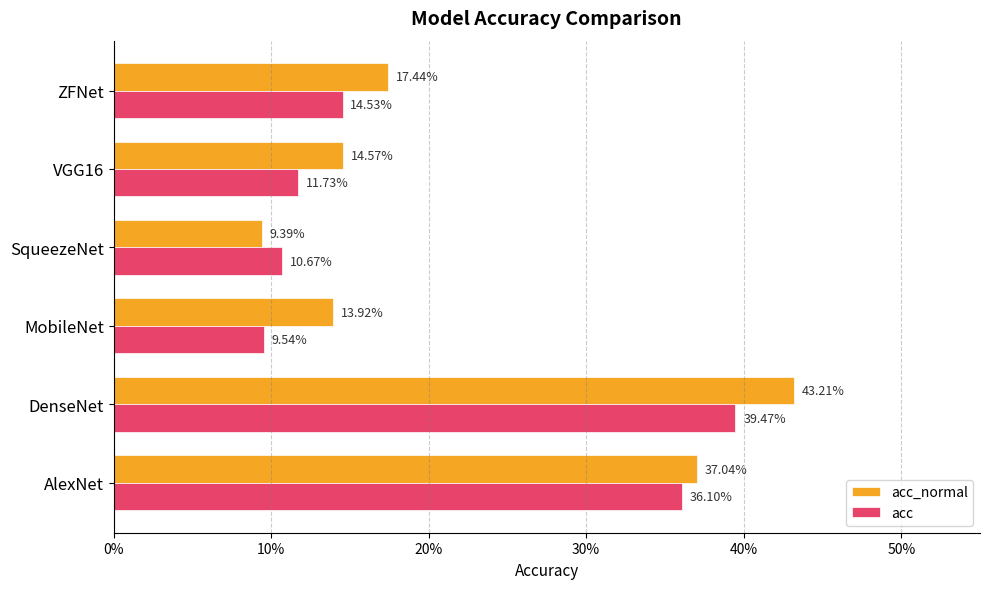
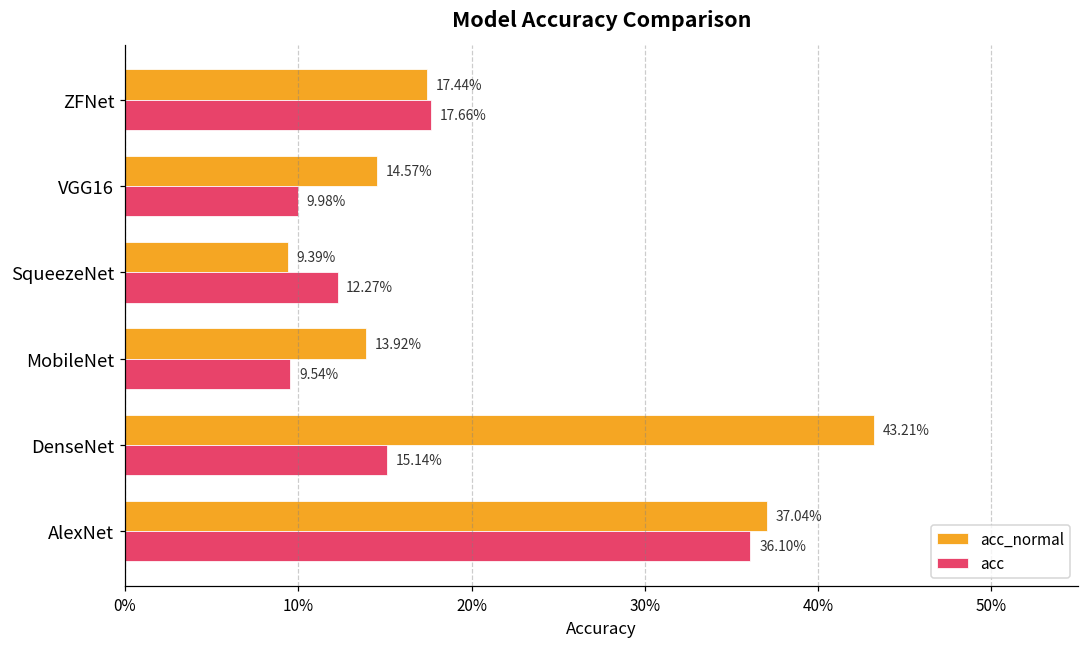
  {
    "acc_normal": {
      "ZFNet": "17.44%",
      "VGG16": "14.57%",
      "SqueezeNet": "9.39%",
      "MobileNet": "13.92%",
      "DenseNet": "43.21%",
      "AlexNet": "37.04%"
    },
    "acc": {
-     "ZFNet": "14.53%",
-     "VGG16": "11.73%",
-     "SqueezeNet": "10.67%",
+     "ZFNet": "17.66%",
+     "VGG16": "9.98%",
+     "SqueezeNet": "12.27%",
      "MobileNet": "9.54%",
-     "DenseNet": "39.47%",
+     "DenseNet": "15.14%",
      "AlexNet": "36.10%"
    }
  }
